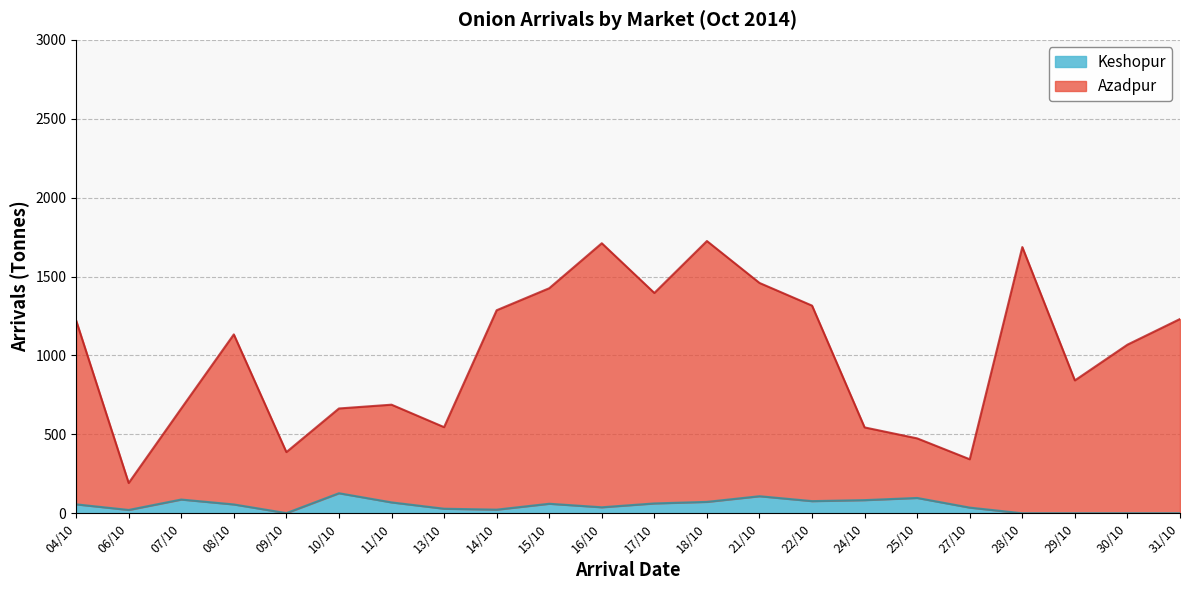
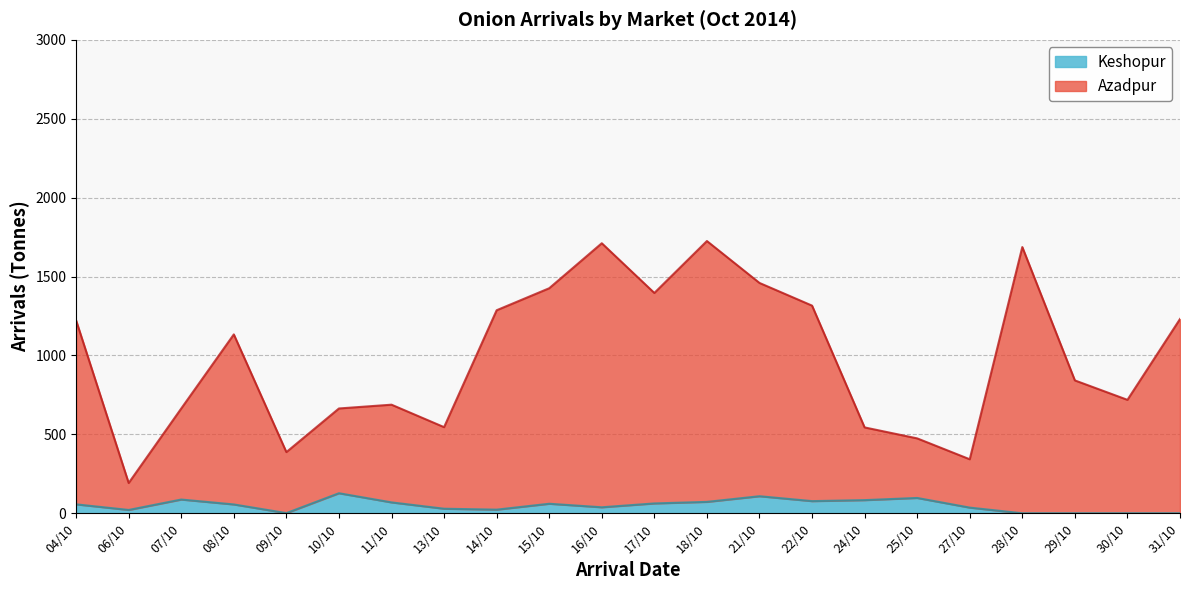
  {
    "Keshopur": {
      "04/10": 60,
      "06/10": 20,
      "07/10": 90,
      "08/10": 60,
      "09/10": 0,
      "10/10": 130,
      "11/10": 70,
      "13/10": 30,
      "14/10": 20,
      "15/10": 60,
      "16/10": 40,
      "17/10": 60,
      "18/10": 70,
      "21/10": 110,
      "22/10": 80,
      "24/10": 80,
      "25/10": 100,
      "27/10": 40,
      "28/10": 0,
      "29/10": 0,
      "30/10": 0,
      "31/10": 0
    },
    "Azadpur": {
      "04/10": 1170,
      "06/10": 170,
      "07/10": 580,
      "08/10": 1080,
      "09/10": 390,
      "10/10": 540,
      "11/10": 620,
      "13/10": 520,
      "14/10": 1260,
      "15/10": 1370,
      "16/10": 1670,
      "17/10": 1330,
      "18/10": 1650,
      "21/10": 1350,
      "22/10": 1240,
      "24/10": 460,
      "25/10": 380,
      "27/10": 310,
      "28/10": 1690,
      "29/10": 840,
-     "30/10": 1070,
+     "30/10": 720,
      "31/10": 1230
    }
  }
